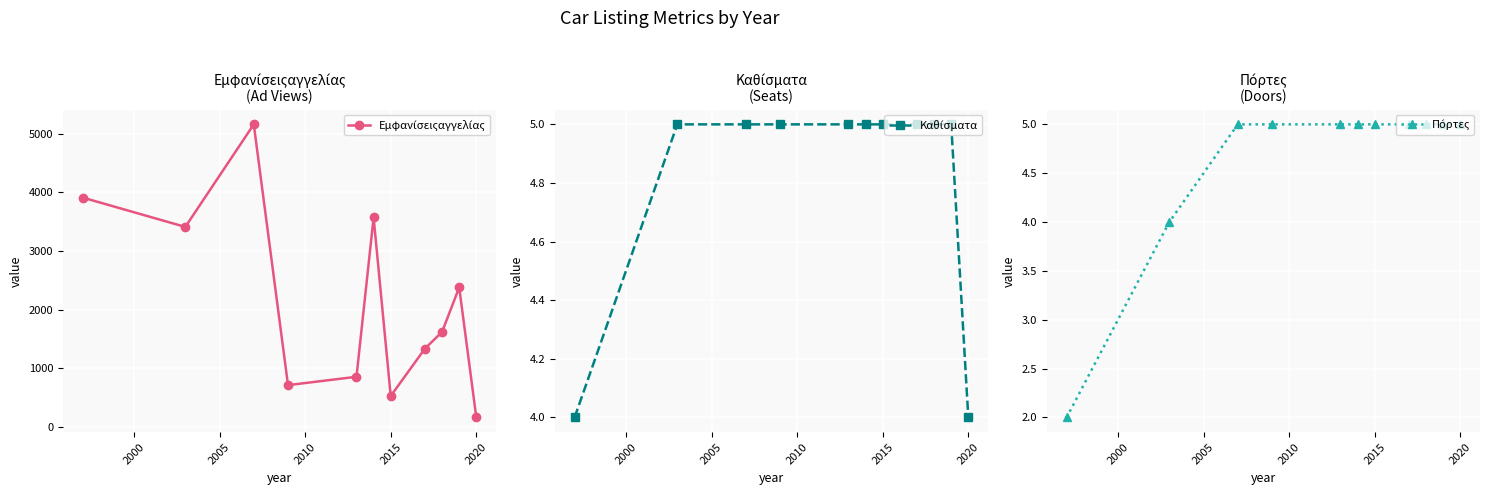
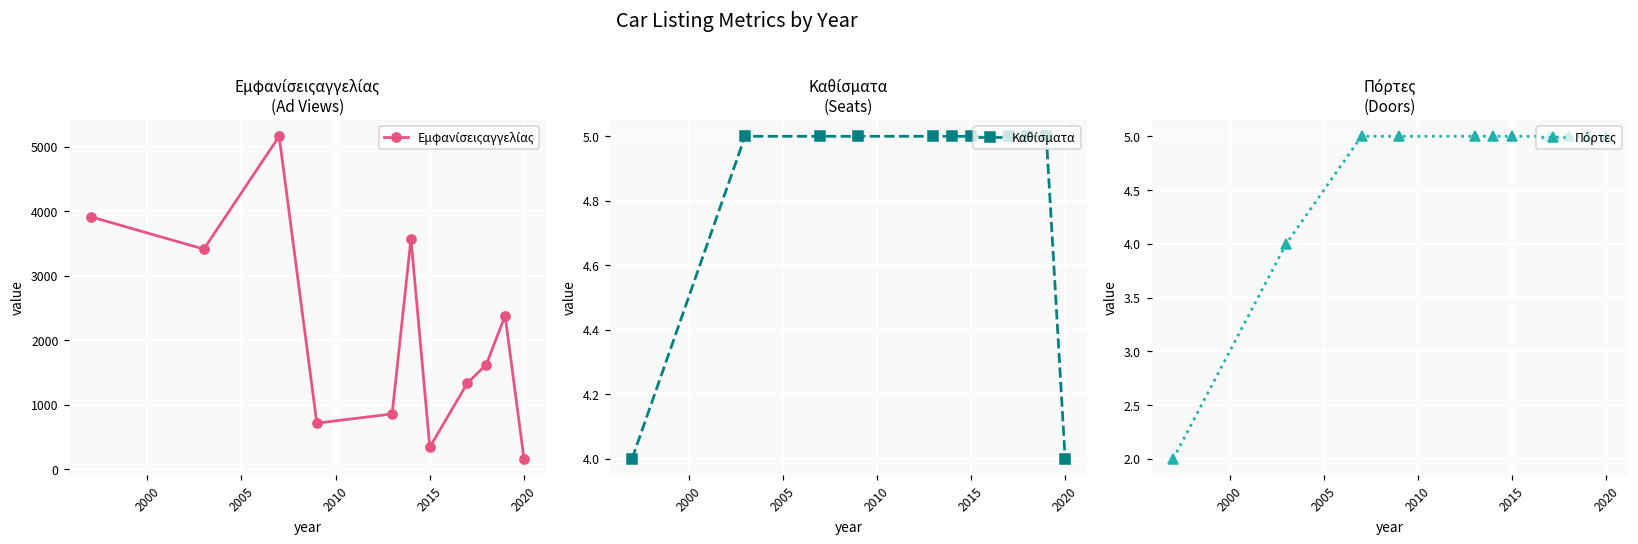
  {
    "Εμφανίσειςαγγελίας (Ad Views)": {
-     "2015": 500,
+     "2015": 300,
      "2020": 200
    },
    "Καθίσματα (Seats)": {
      "2015": 5.00,
      "2020": 4.00
    },
    "Πόρτες (Doors)": {
      "2015": 5.0
    }
  }
